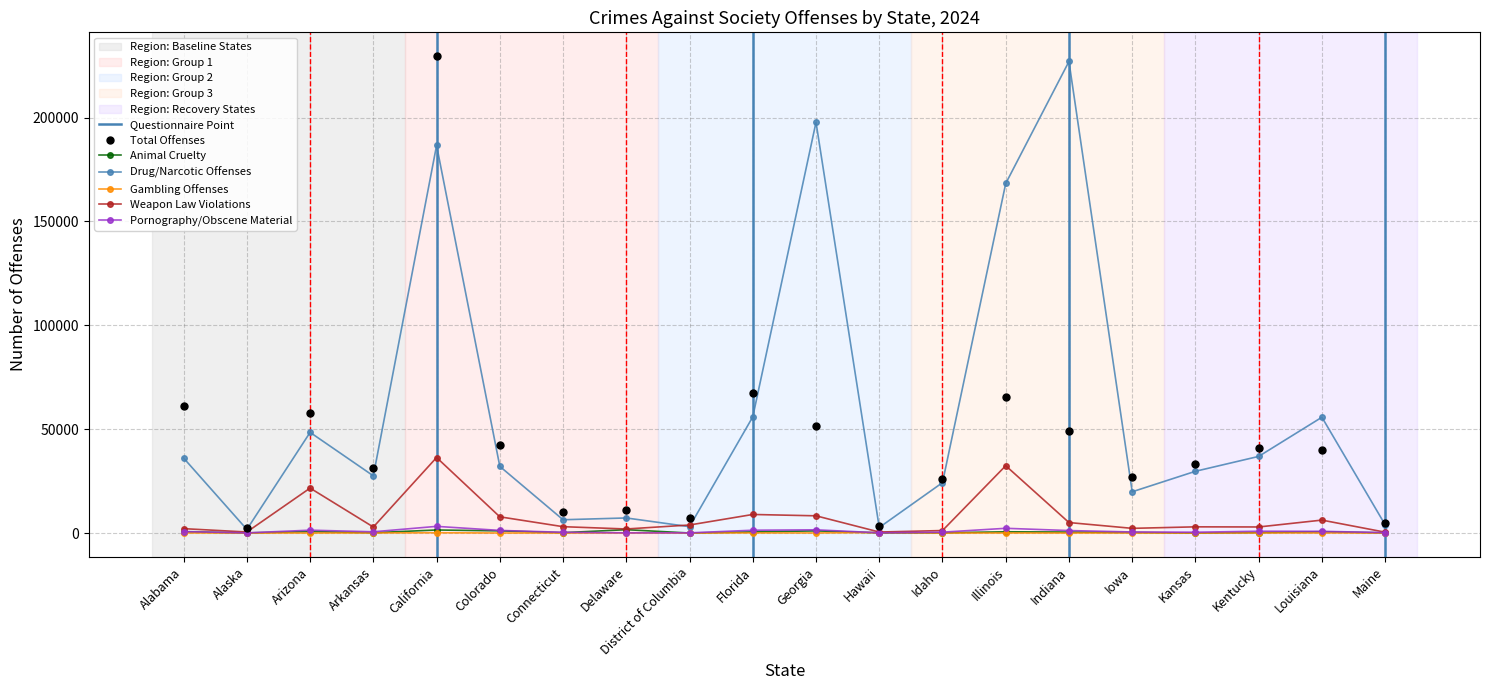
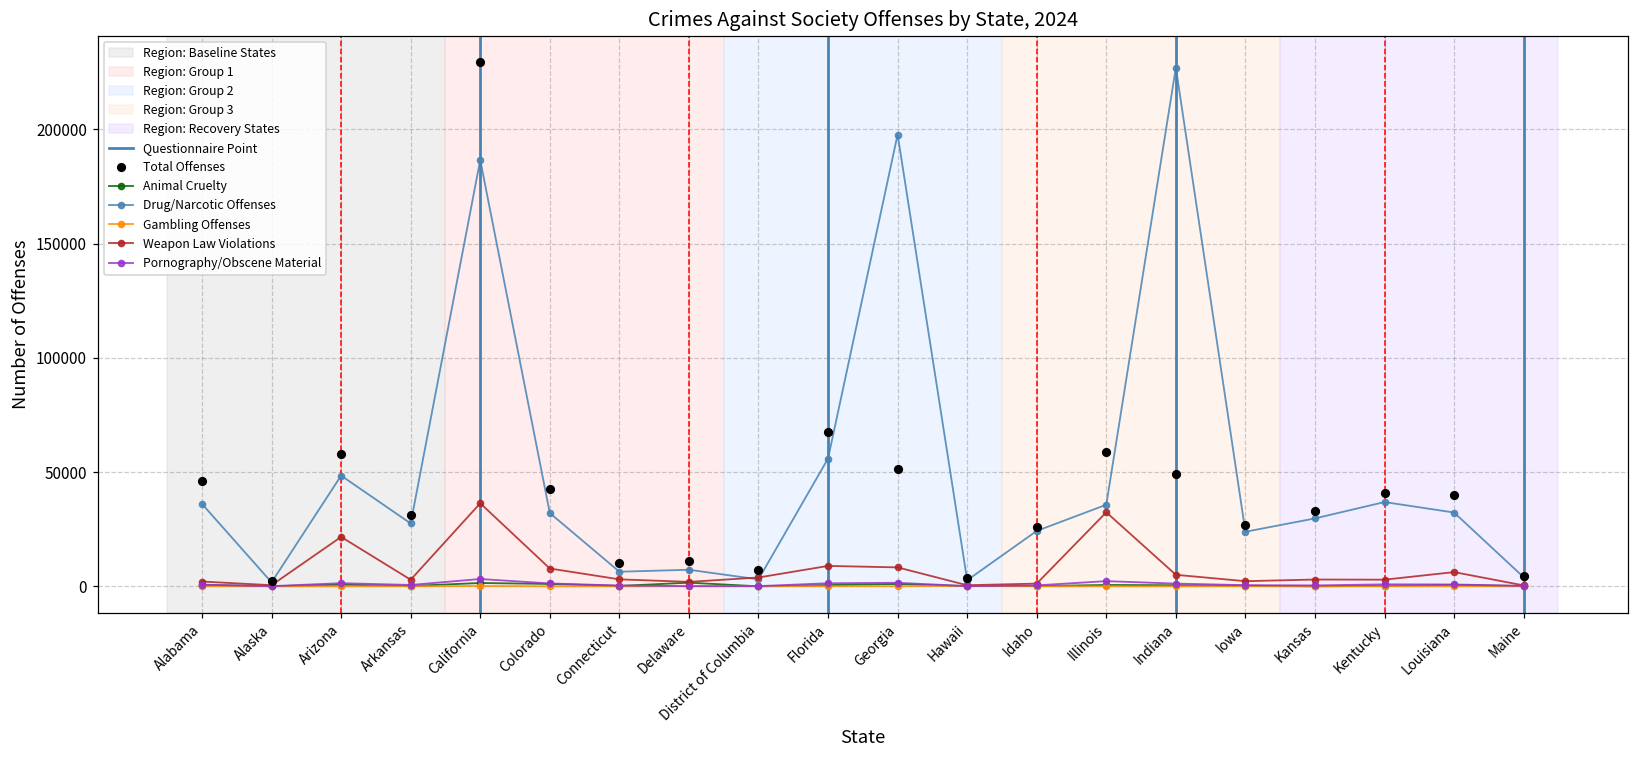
  {
    "Total Offenses": {
-     "Alabama": 61000,
+     "Alabama": 46000,
      "Arizona": 58000,
      "Arkansas": 31000,
      "California": 230000,
      "Colorado": 43000,
      "Connecticut": 10000,
      "Delaware": 11000,
      "District of Columbia": 7000,
      "Florida": 68000,
      "Georgia": 51000,
      "Idaho": 26000,
-     "Illinois": 66000,
+     "Illinois": 59000,
      "Indiana": 49000,
      "Iowa": 27000,
      "Kansas": 33000,
      "Kentucky": 41000,
      "Louisiana": 40000
    },
    "Animal Cruelty": {
      "California": 1000
    },
    "Drug/Narcotic Offenses": {
      "Alabama": 36000,
      "Arizona": 48000,
      "Arkansas": 28000,
      "California": 187000,
      "Colorado": 32000,
      "Connecticut": 6000,
      "Delaware": 7000,
      "Florida": 56000,
      "Georgia": 198000,
      "Idaho": 24000,
-     "Illinois": 168000,
+     "Illinois": 36000,
      "Indiana": 227000,
-     "Iowa": 20000,
+     "Iowa": 24000,
      "Kansas": 30000,
      "Kentucky": 37000,
-     "Louisiana": 56000
+     "Louisiana": 32000
    },
    "Gambling Offenses": {
      "California": 0
    },
    "Weapon Law Violations": {
      "Alabama": 2000,
      "Arizona": 22000,
      "Arkansas": 3000,
      "California": 36000,
      "Colorado": 8000,
      "Connecticut": 3000,
      "Florida": 9000,
      "Georgia": 8000,
      "Illinois": 32000,
      "Indiana": 5000,
      "Iowa": 2000,
      "Kansas": 3000,
      "Kentucky": 3000,
      "Louisiana": 6000
    },
    "Pornography/Obscene Material": {
      "California": 3000,
      "Illinois": 2000
    }
  }
